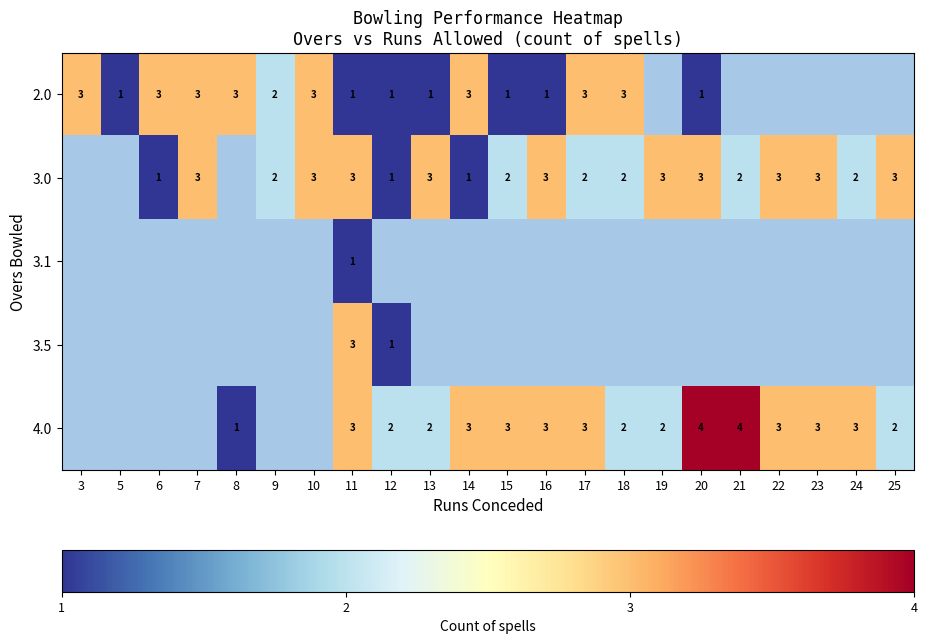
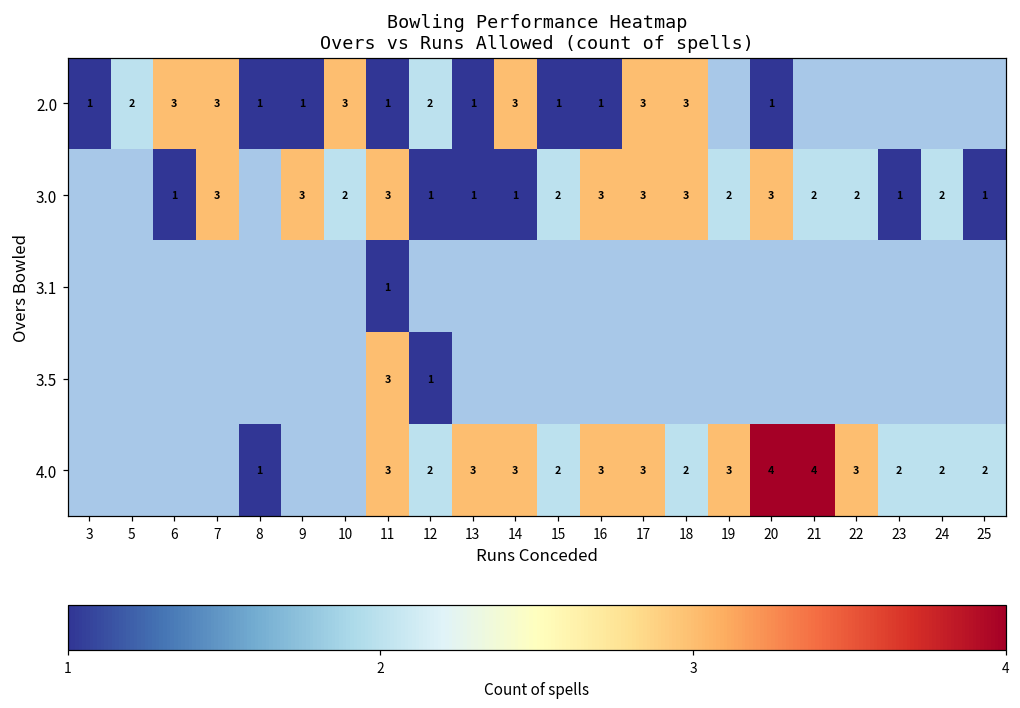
  {
    "2.0": {
-     "3": 3,
-     "5": 1,
+     "3": 1,
+     "5": 2,
      "6": 3,
      "7": 3,
-     "8": 3,
-     "9": 2,
+     "8": 1,
+     "9": 1,
      "10": 3,
      "11": 1,
-     "12": 1,
+     "12": 2,
      "13": 1,
      "14": 3,
      "15": 1,
      "16": 1,
      "17": 3,
      "18": 3,
      "20": 1
    },
    "3.0": {
      "6": 1,
      "7": 3,
-     "9": 2,
-     "10": 3,
+     "9": 3,
+     "10": 2,
      "11": 3,
      "12": 1,
-     "13": 3,
+     "13": 1,
      "14": 1,
      "15": 2,
      "16": 3,
-     "17": 2,
-     "18": 2,
-     "19": 3,
+     "17": 3,
+     "18": 3,
+     "19": 2,
      "20": 3,
      "21": 2,
-     "22": 3,
-     "23": 3,
+     "22": 2,
+     "23": 1,
      "24": 2,
-     "25": 3
+     "25": 1
    },
    "3.1": {
      "11": 1
    },
    "3.5": {
      "11": 3,
      "12": 1
    },
    "4.0": {
      "8": 1,
      "11": 3,
      "12": 2,
-     "13": 2,
+     "13": 3,
      "14": 3,
-     "15": 3,
+     "15": 2,
      "16": 3,
      "17": 3,
      "18": 2,
-     "19": 2,
+     "19": 3,
      "20": 4,
      "21": 4,
      "22": 3,
-     "23": 3,
-     "24": 3,
+     "23": 2,
+     "24": 2,
      "25": 2
    }
  }
